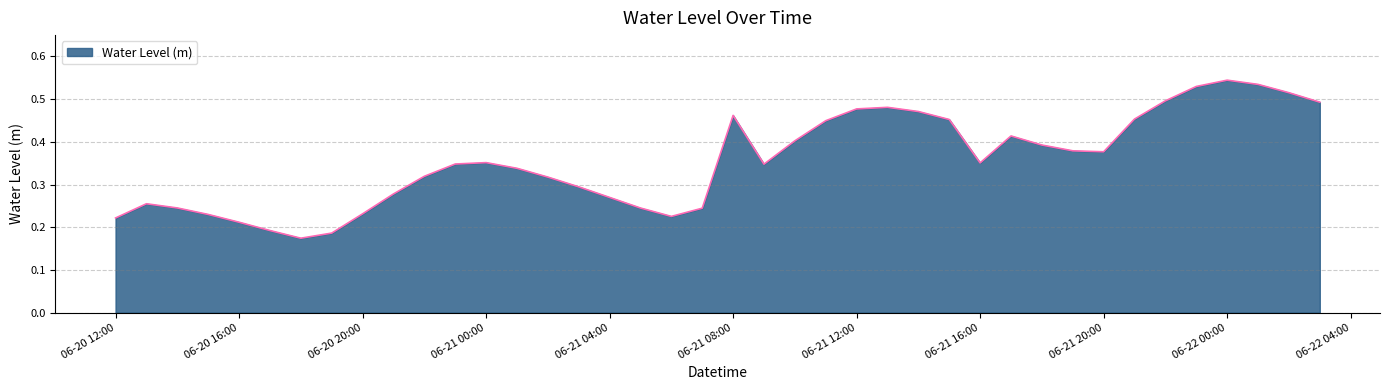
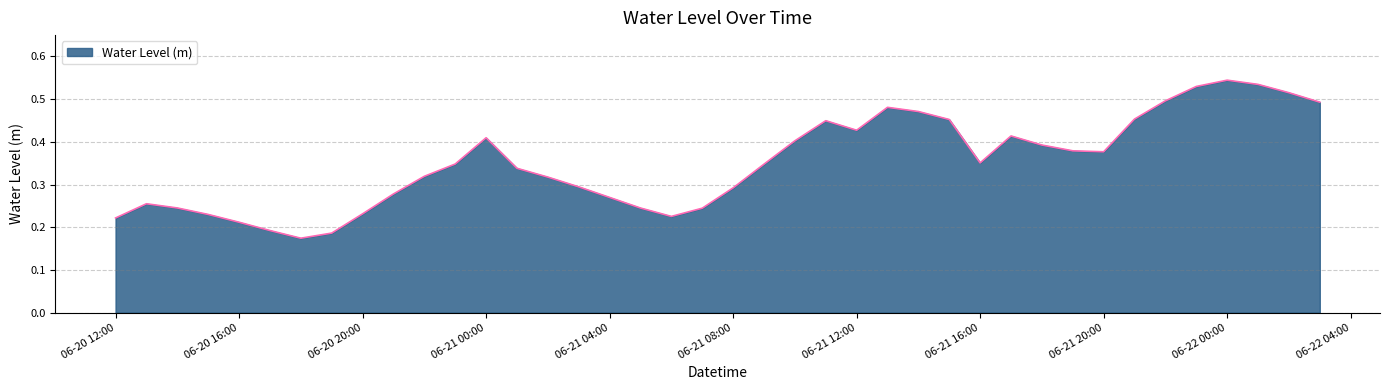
  {
    "06-20 12:00": 0.22,
    "06-20 16:00": 0.21,
    "06-20 20:00": 0.23,
-   "06-21 00:00": 0.35,
+   "06-21 00:00": 0.41,
    "06-21 04:00": 0.27,
-   "06-21 08:00": 0.46,
-   "06-21 12:00": 0.48,
+   "06-21 08:00": 0.29,
+   "06-21 12:00": 0.43,
    "06-21 16:00": 0.35,
    "06-21 20:00": 0.38,
    "06-22 00:00": 0.54
  }
